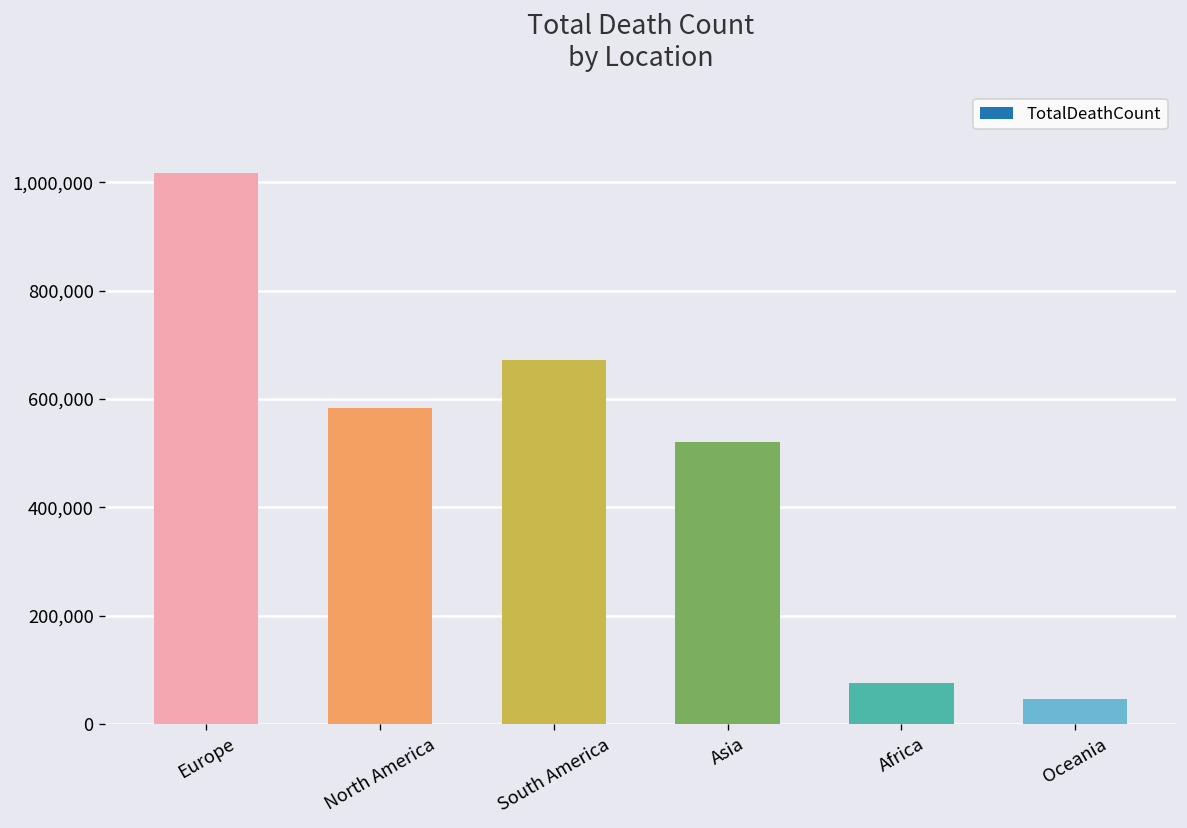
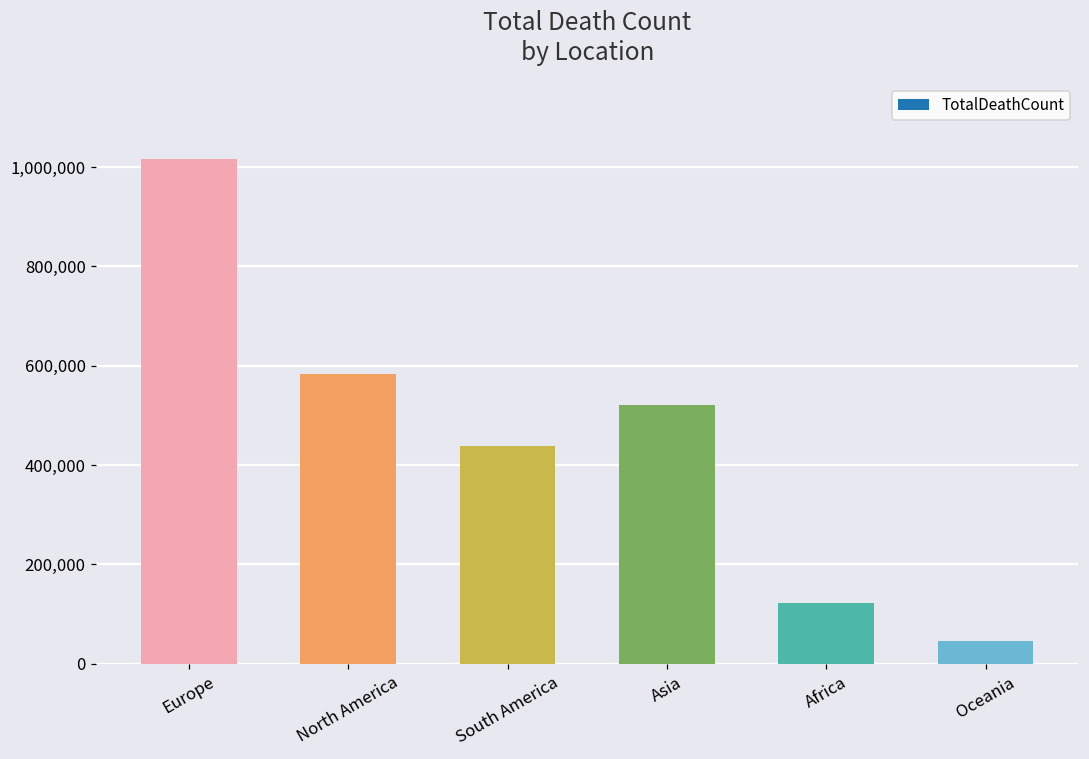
  {
    "Europe": "1,020,000",
    "North America": "580,000",
-   "South America": "670,000",
+   "South America": "440,000",
    "Asia": "520,000",
-   "Africa": "80,000",
+   "Africa": "120,000",
    "Oceania": "50,000"
  }
